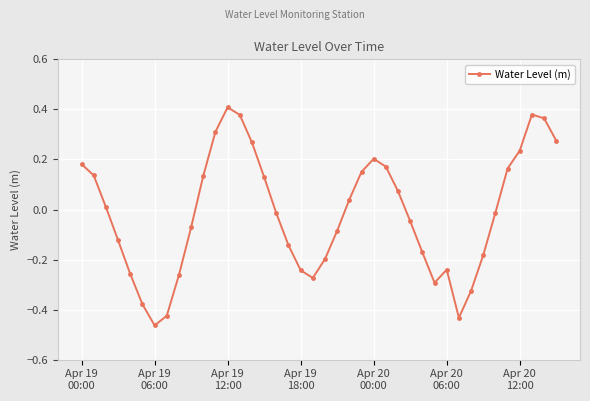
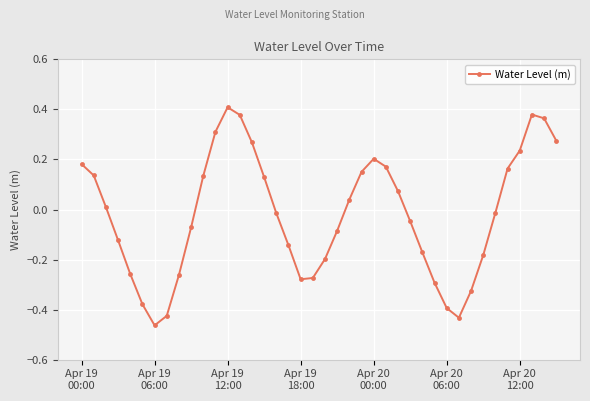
  {
    "Apr 19 00:00": 0.18,
    "Apr 19 06:00": -0.46,
    "Apr 19 12:00": 0.41,
-   "Apr 19 18:00": -0.24,
+   "Apr 19 18:00": -0.28,
    "Apr 20 00:00": 0.20,
-   "Apr 20 06:00": -0.24,
+   "Apr 20 06:00": -0.39,
    "Apr 20 12:00": 0.24
  }
